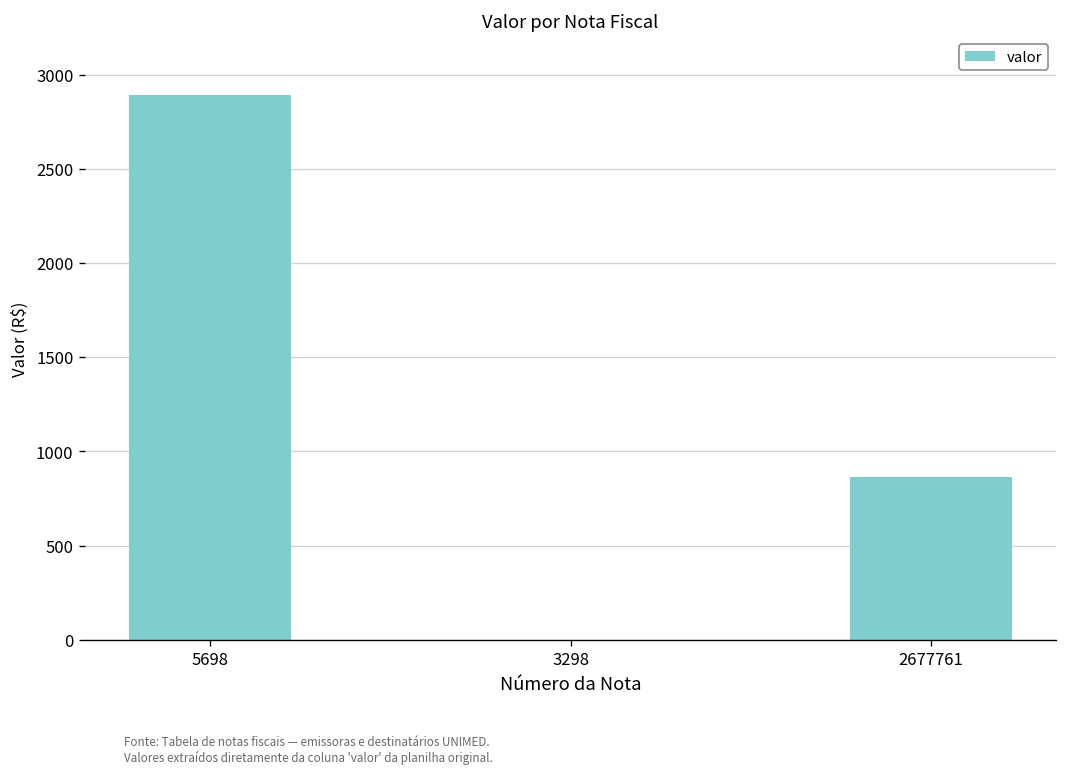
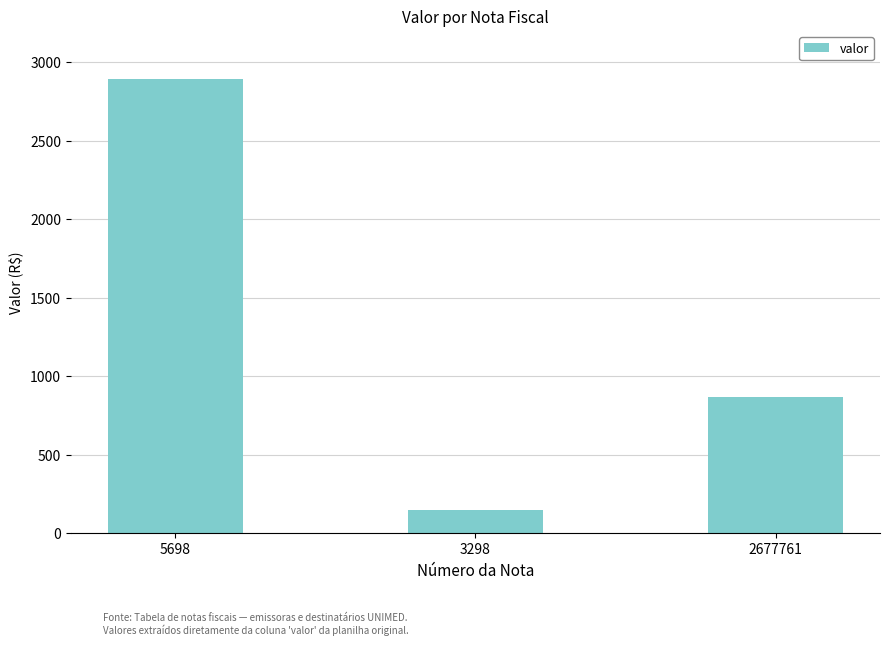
  {
    "5698": 2890,
-   "3298": 0,
+   "3298": 150,
    "2677761": 870
  }
